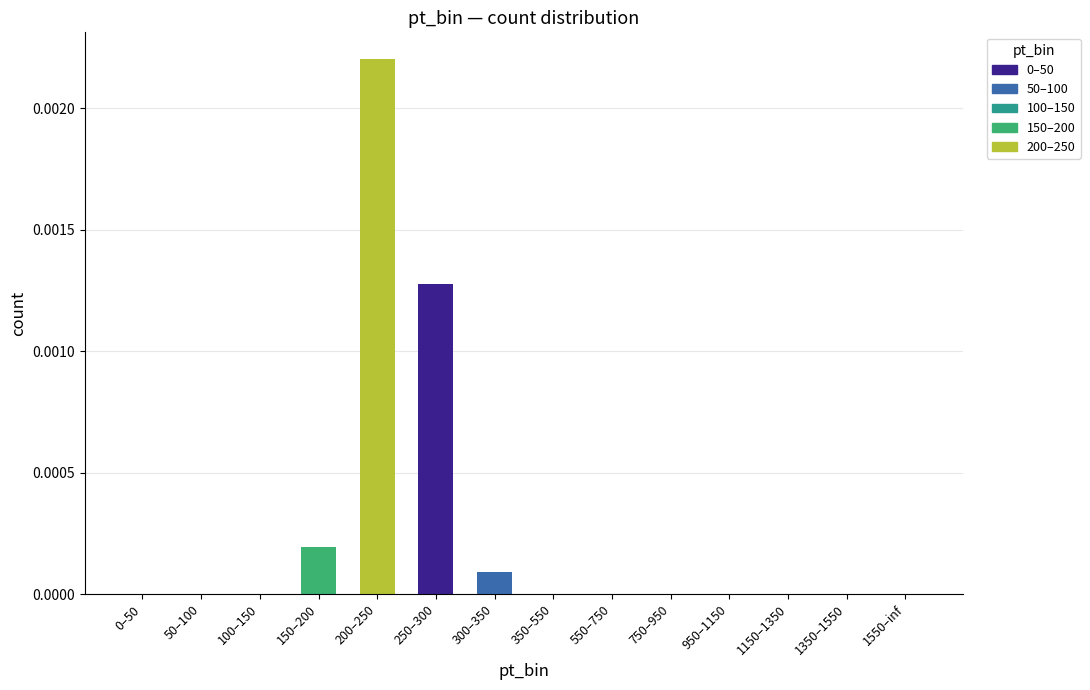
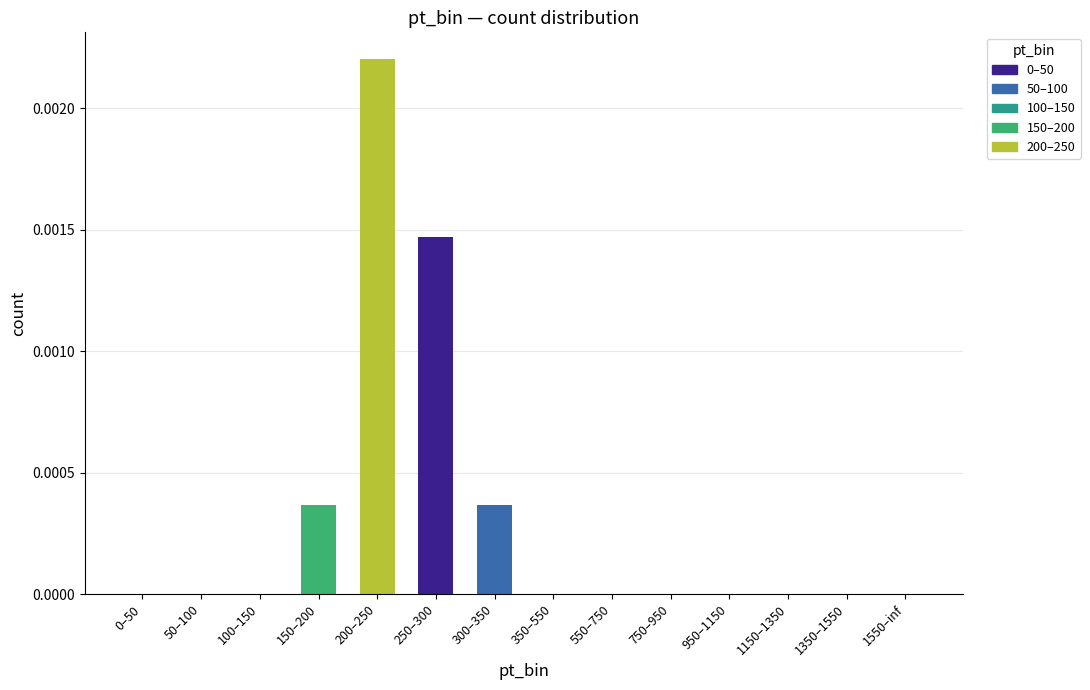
  {
    "0–50": 0.00000,
    "50–100": 0.00000,
    "100–150": 0.00000,
-   "150–200": 0.00020,
+   "150–200": 0.00037,
    "200–250": 0.00220,
-   "250–300": 0.00128,
-   "300–350": 0.00009,
+   "250–300": 0.00147,
+   "300–350": 0.00037,
    "350–550": 0.00000,
    "550–750": 0.00000,
    "750–950": 0.00000,
    "950–1150": 0.00000,
    "1150–1350": 0.00000,
    "1350–1550": 0.00000,
    "1550–inf": 0.00000
  }
